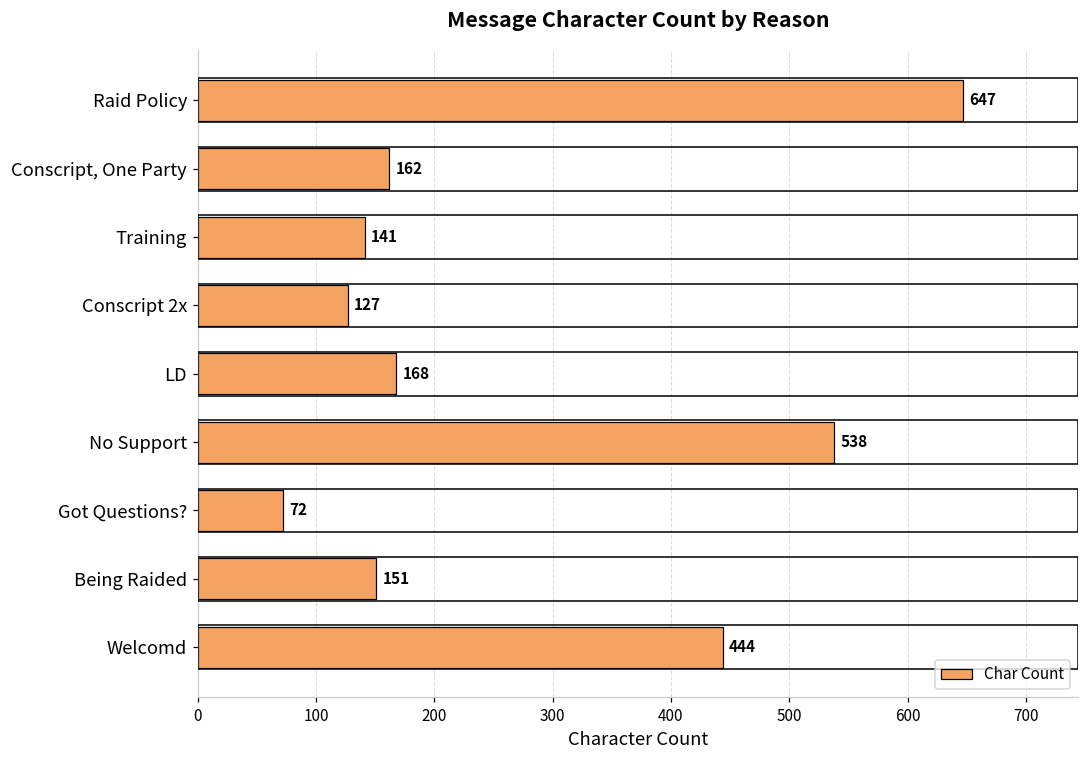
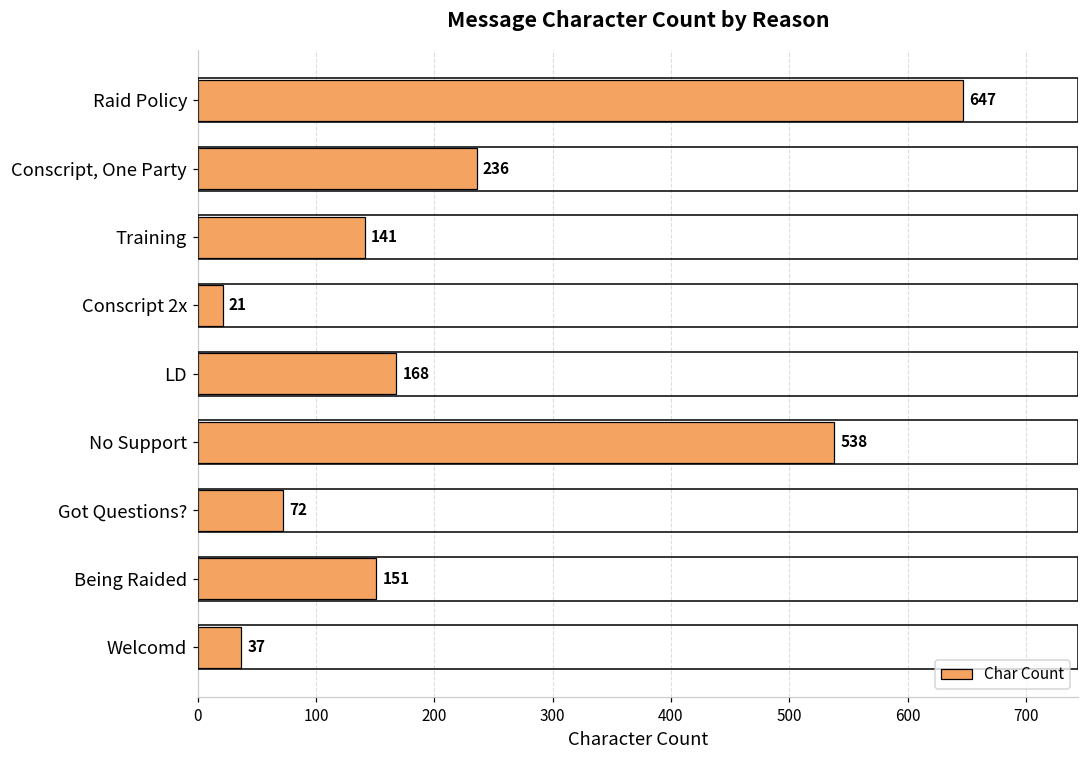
  {
    "Raid Policy": 647,
-   "Conscript, One Party": 162,
+   "Conscript, One Party": 236,
    "Training": 141,
-   "Conscript 2x": 127,
+   "Conscript 2x": 21,
    "LD": 168,
    "No Support": 538,
    "Got Questions?": 72,
    "Being Raided": 151,
-   "Welcomd": 444
+   "Welcomd": 37
  }
